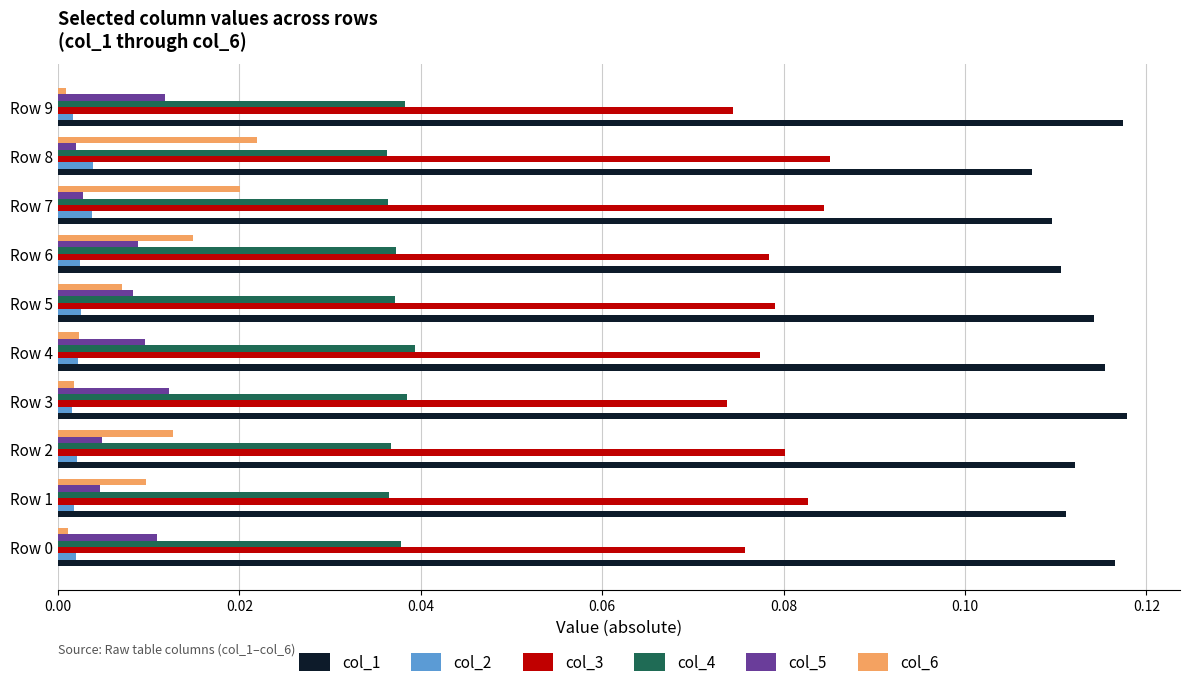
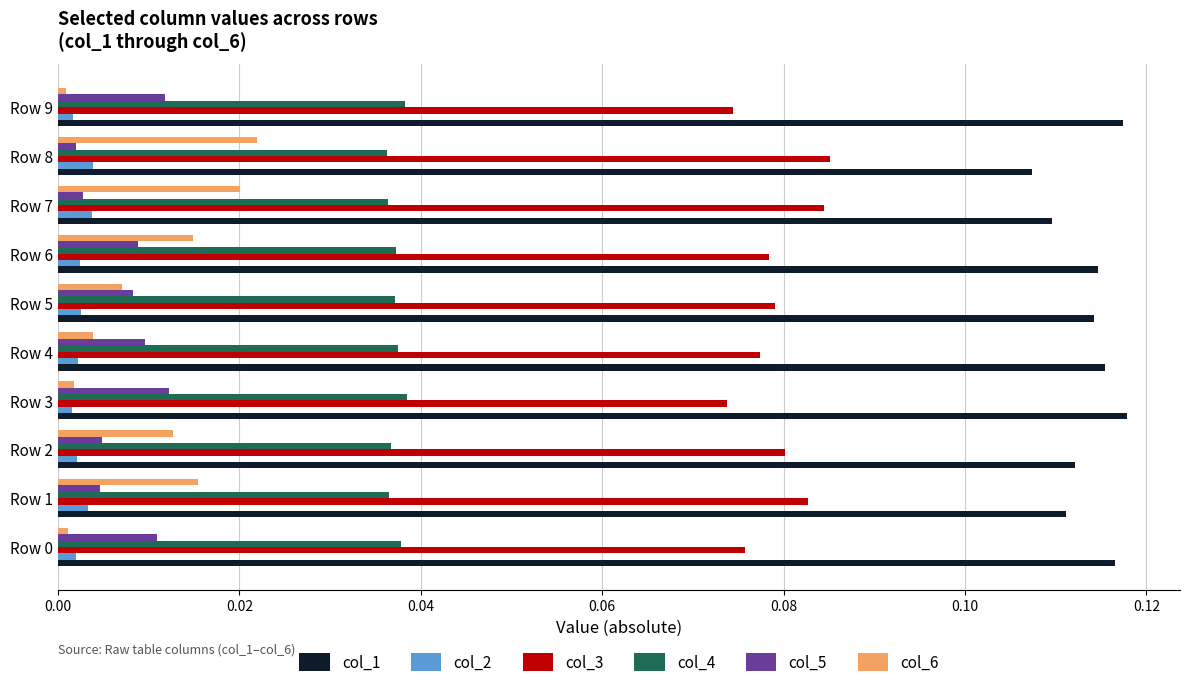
  {
    "col_1": {
      "Row 9": 0.117,
      "Row 8": 0.107,
      "Row 7": 0.110,
-     "Row 6": 0.111,
+     "Row 6": 0.115,
      "Row 5": 0.114,
      "Row 4": 0.115,
      "Row 3": 0.118,
      "Row 2": 0.112,
      "Row 1": 0.111,
      "Row 0": 0.117
    },
    "col_2": {
      "Row 9": 0.002,
      "Row 8": 0.004,
      "Row 7": 0.004,
      "Row 6": 0.002,
      "Row 5": 0.003,
      "Row 4": 0.002,
      "Row 3": 0.002,
      "Row 2": 0.002,
-     "Row 1": 0.002,
+     "Row 1": 0.003,
      "Row 0": 0.002
    },
    "col_3": {
      "Row 9": 0.074,
      "Row 8": 0.085,
      "Row 7": 0.084,
      "Row 6": 0.078,
      "Row 5": 0.079,
      "Row 4": 0.077,
      "Row 3": 0.074,
      "Row 2": 0.080,
      "Row 1": 0.083,
      "Row 0": 0.076
    },
    "col_4": {
      "Row 9": 0.038,
      "Row 8": 0.036,
      "Row 7": 0.036,
      "Row 6": 0.037,
      "Row 5": 0.037,
-     "Row 4": 0.039,
+     "Row 4": 0.037,
      "Row 3": 0.038,
      "Row 2": 0.037,
      "Row 1": 0.037,
      "Row 0": 0.038
    },
    "col_5": {
      "Row 9": 0.012,
      "Row 8": 0.002,
      "Row 7": 0.003,
      "Row 6": 0.009,
      "Row 5": 0.008,
      "Row 4": 0.010,
      "Row 3": 0.012,
      "Row 2": 0.005,
      "Row 1": 0.005,
      "Row 0": 0.011
    },
    "col_6": {
      "Row 9": 0.001,
      "Row 8": 0.022,
      "Row 7": 0.020,
      "Row 6": 0.015,
      "Row 5": 0.007,
-     "Row 4": 0.002,
+     "Row 4": 0.004,
      "Row 3": 0.002,
      "Row 2": 0.013,
-     "Row 1": 0.010,
+     "Row 1": 0.015,
      "Row 0": 0.001
    }
  }
